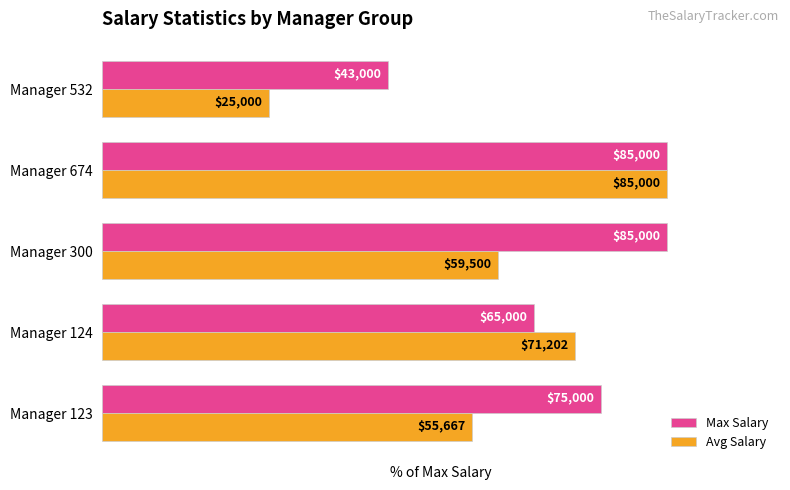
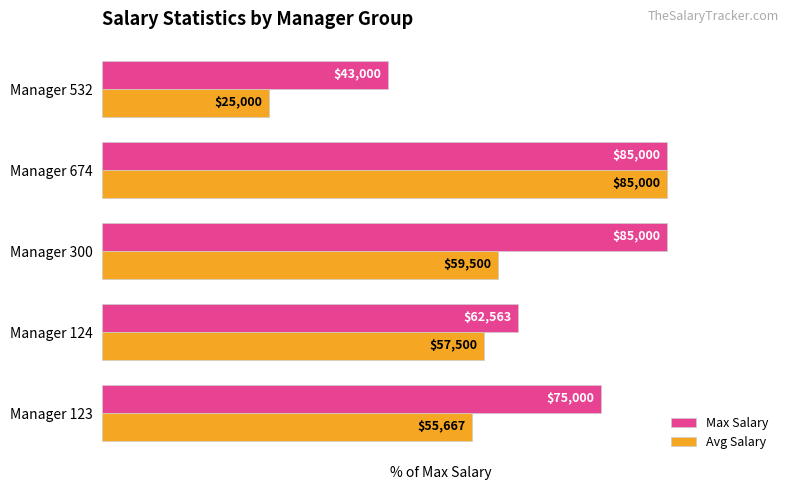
  {
    "Max Salary": {
-     "Manager 124": "$65,000"
+     "Manager 124": "$62,563"
    },
    "Avg Salary": {
-     "Manager 124": "$71,202"
+     "Manager 124": "$57,500"
    }
  }
